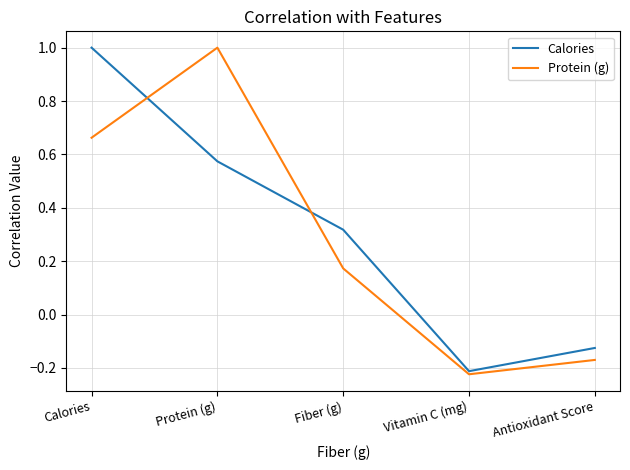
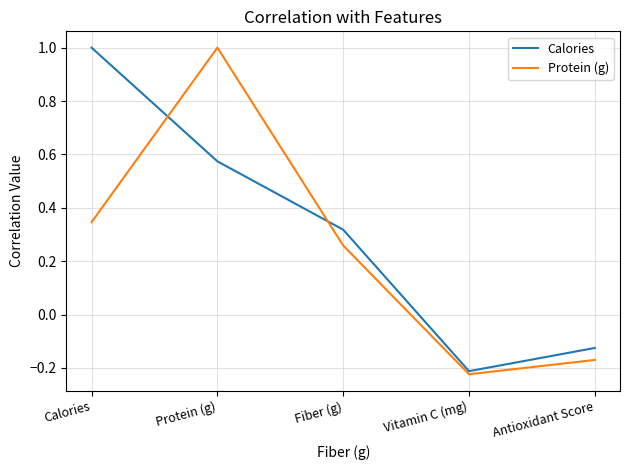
  {
    "Calories": {
      "Calories": 1.00,
      "Protein (g)": 0.57,
      "Fiber (g)": 0.32,
      "Vitamin C (mg)": -0.21,
      "Antioxidant Score": -0.13
    },
    "Protein (g)": {
-     "Calories": 0.66,
+     "Calories": 0.35,
      "Protein (g)": 1.00,
-     "Fiber (g)": 0.17,
+     "Fiber (g)": 0.26,
      "Vitamin C (mg)": -0.22,
      "Antioxidant Score": -0.17
    }
  }
